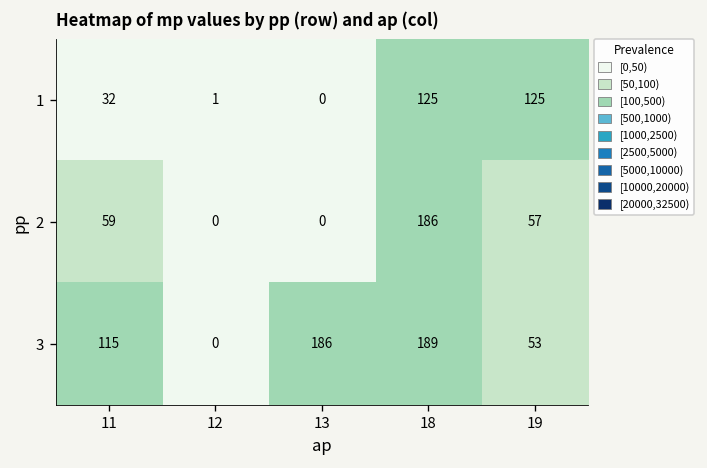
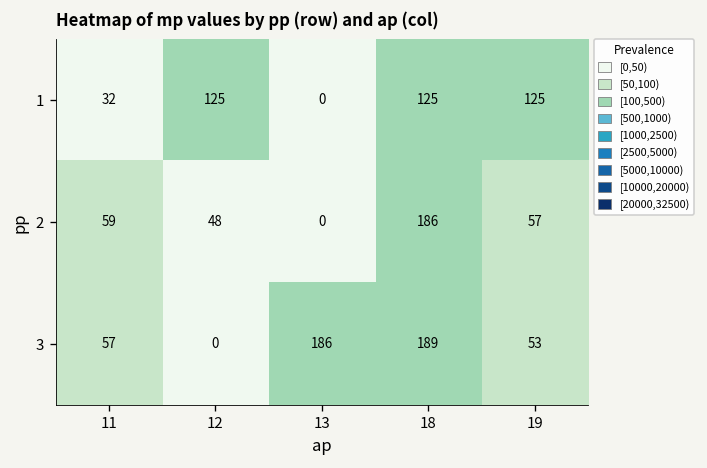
  {
    "1": {
      "11": 32,
-     "12": 1,
+     "12": 125,
      "13": 0,
      "18": 125,
      "19": 125
    },
    "2": {
      "11": 59,
-     "12": 0,
+     "12": 48,
      "13": 0,
      "18": 186,
      "19": 57
    },
    "3": {
-     "11": 115,
+     "11": 57,
      "12": 0,
      "13": 186,
      "18": 189,
      "19": 53
    }
  }
